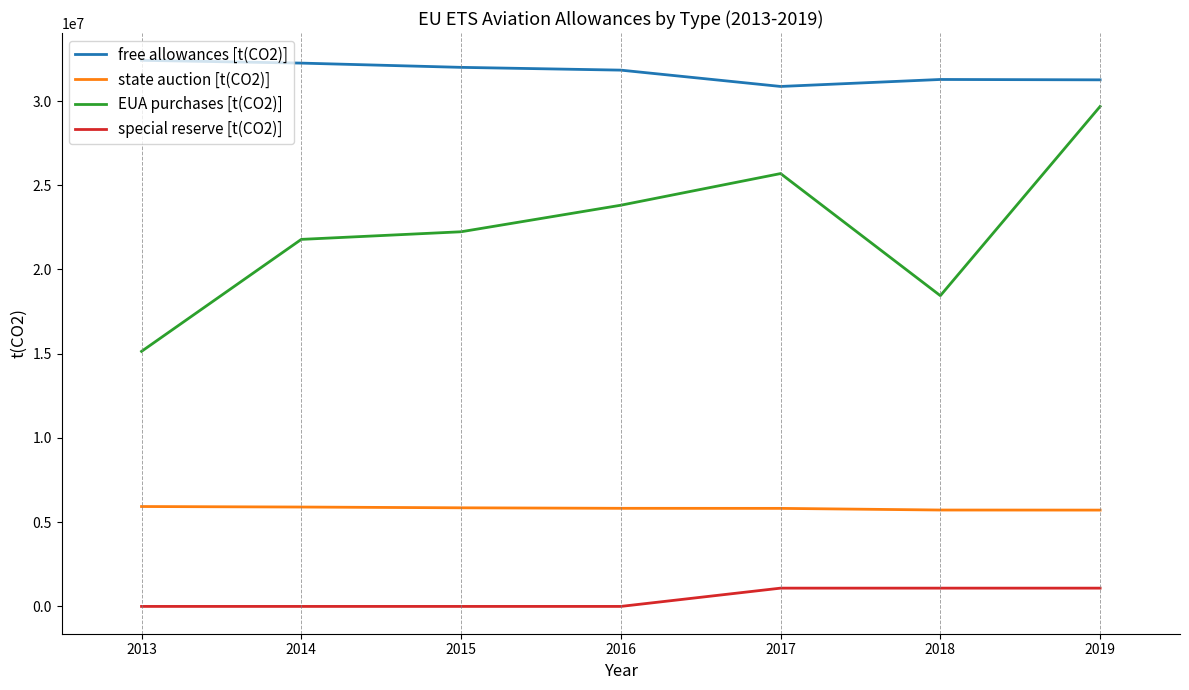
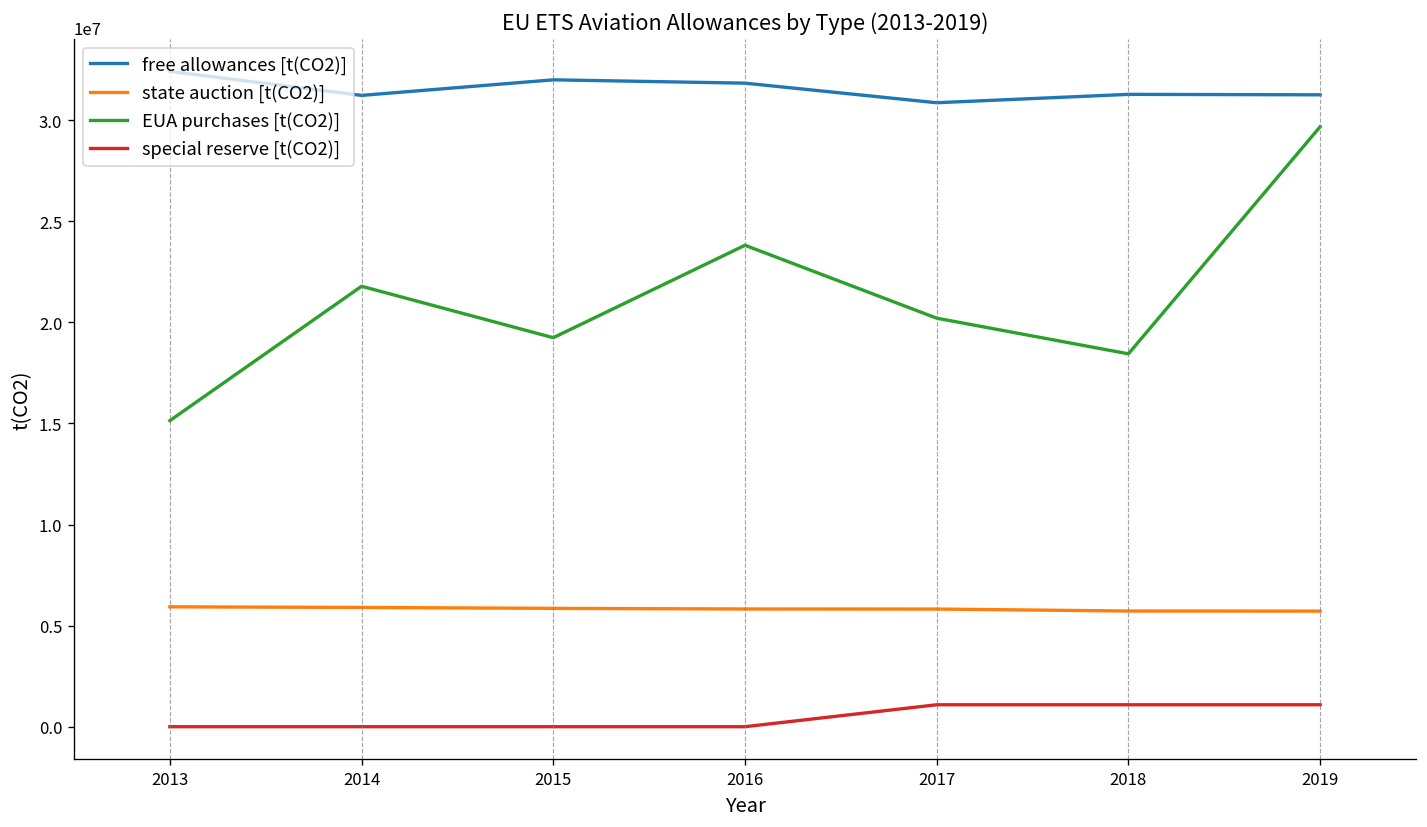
  {
    "free allowances [t(CO2)]": {
-     "2014": 32300000,
+     "2014": 31200000,
      "2015": 32000000,
      "2016": 31800000,
      "2017": 30900000,
      "2018": 31300000,
      "2019": 31300000
    },
    "state auction [t(CO2)]": {
      "2013": 5900000,
      "2014": 5900000,
      "2015": 5900000,
      "2016": 5800000,
      "2017": 5800000,
      "2018": 5700000,
      "2019": 5700000
    },
    "EUA purchases [t(CO2)]": {
      "2013": 15100000,
      "2014": 21800000,
-     "2015": 22200000,
+     "2015": 19200000,
      "2016": 23800000,
-     "2017": 25700000,
+     "2017": 20200000,
      "2018": 18400000,
      "2019": 29700000
    },
    "special reserve [t(CO2)]": {
      "2013": 0,
      "2014": 0,
      "2015": 0,
      "2016": 0,
      "2017": 1100000,
      "2018": 1100000,
      "2019": 1100000
    }
  }
